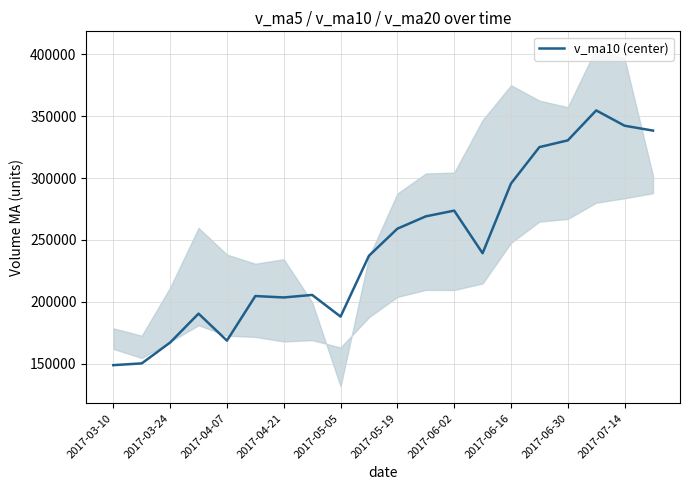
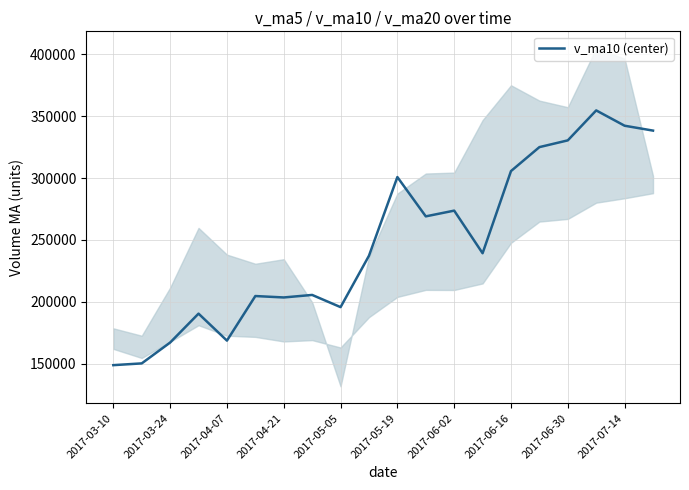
  {
    "v_ma10 (center)": {
      "2017-03-10": 149000,
      "2017-03-24": 167000,
      "2017-04-07": 169000,
      "2017-04-21": 203000,
-     "2017-05-05": 188000,
-     "2017-05-19": 259000,
+     "2017-05-05": 196000,
+     "2017-05-19": 301000,
      "2017-06-02": 274000,
-     "2017-06-16": 296000,
+     "2017-06-16": 306000,
      "2017-06-30": 330000,
      "2017-07-14": 342000
    }
  }
